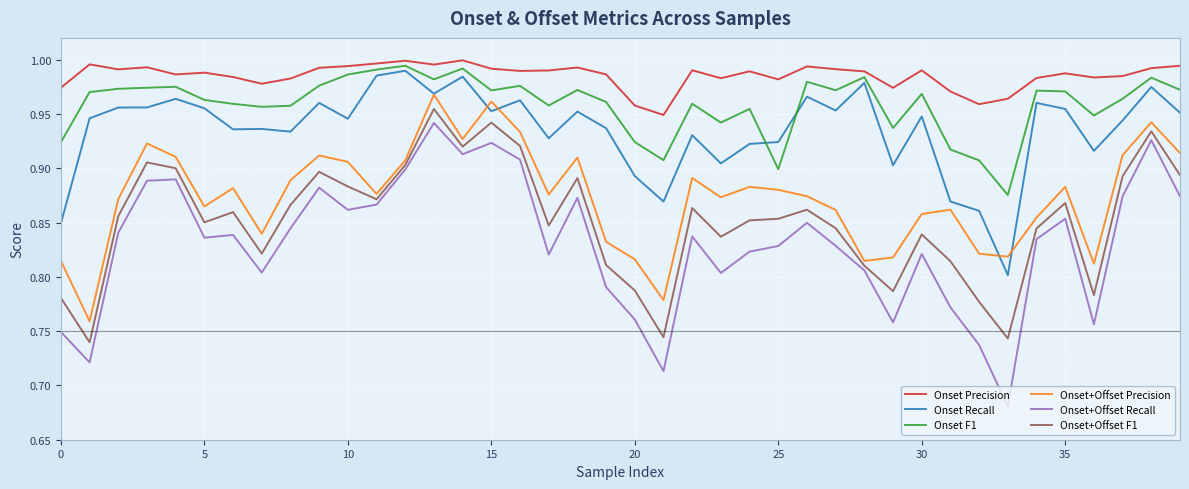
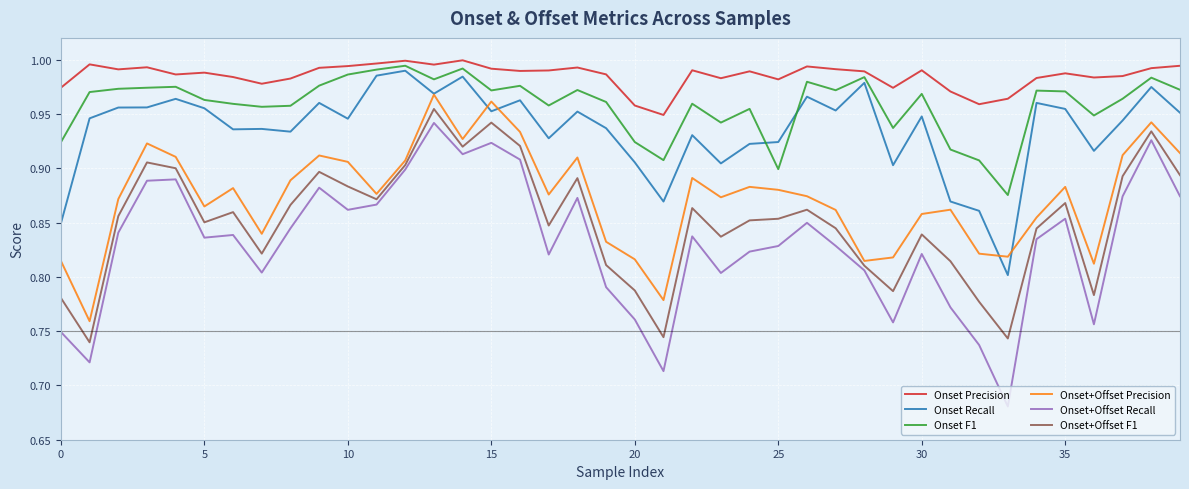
  {
    "Onset Precision": {
      "0": 0.974,
      "5": 0.988,
      "10": 0.994,
      "15": 0.992,
      "20": 0.958,
      "25": 0.982,
      "30": 0.990,
      "35": 0.987
    },
    "Onset Recall": {
      "0": 0.849,
      "5": 0.955,
      "10": 0.946,
      "15": 0.952,
-     "20": 0.893,
+     "20": 0.905,
      "25": 0.924,
      "30": 0.948,
      "35": 0.955
    },
    "Onset F1": {
      "0": 0.924,
      "5": 0.963,
      "10": 0.986,
      "15": 0.972,
      "20": 0.924,
      "25": 0.899,
      "30": 0.968,
      "35": 0.971
    },
    "Onset+Offset Precision": {
      "0": 0.815,
      "5": 0.865,
      "10": 0.906,
      "15": 0.961,
      "20": 0.816,
      "25": 0.880,
      "30": 0.858,
      "35": 0.883
    },
    "Onset+Offset Recall": {
      "0": 0.749,
      "5": 0.836,
      "10": 0.862,
      "15": 0.923,
      "20": 0.761,
      "25": 0.828,
      "30": 0.821,
      "35": 0.854
    },
    "Onset+Offset F1": {
      "0": 0.781,
      "5": 0.850,
      "10": 0.883,
      "15": 0.942,
      "20": 0.787,
      "25": 0.853,
      "30": 0.839,
      "35": 0.868
    }
  }
